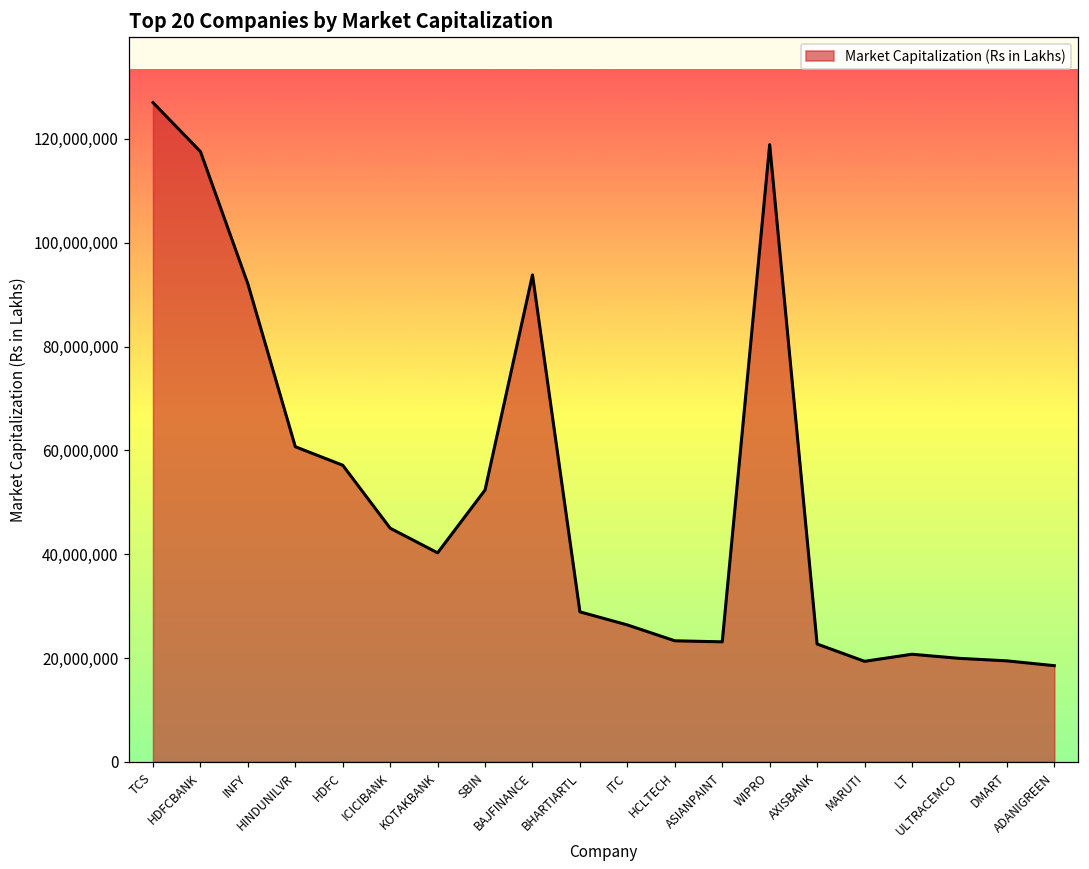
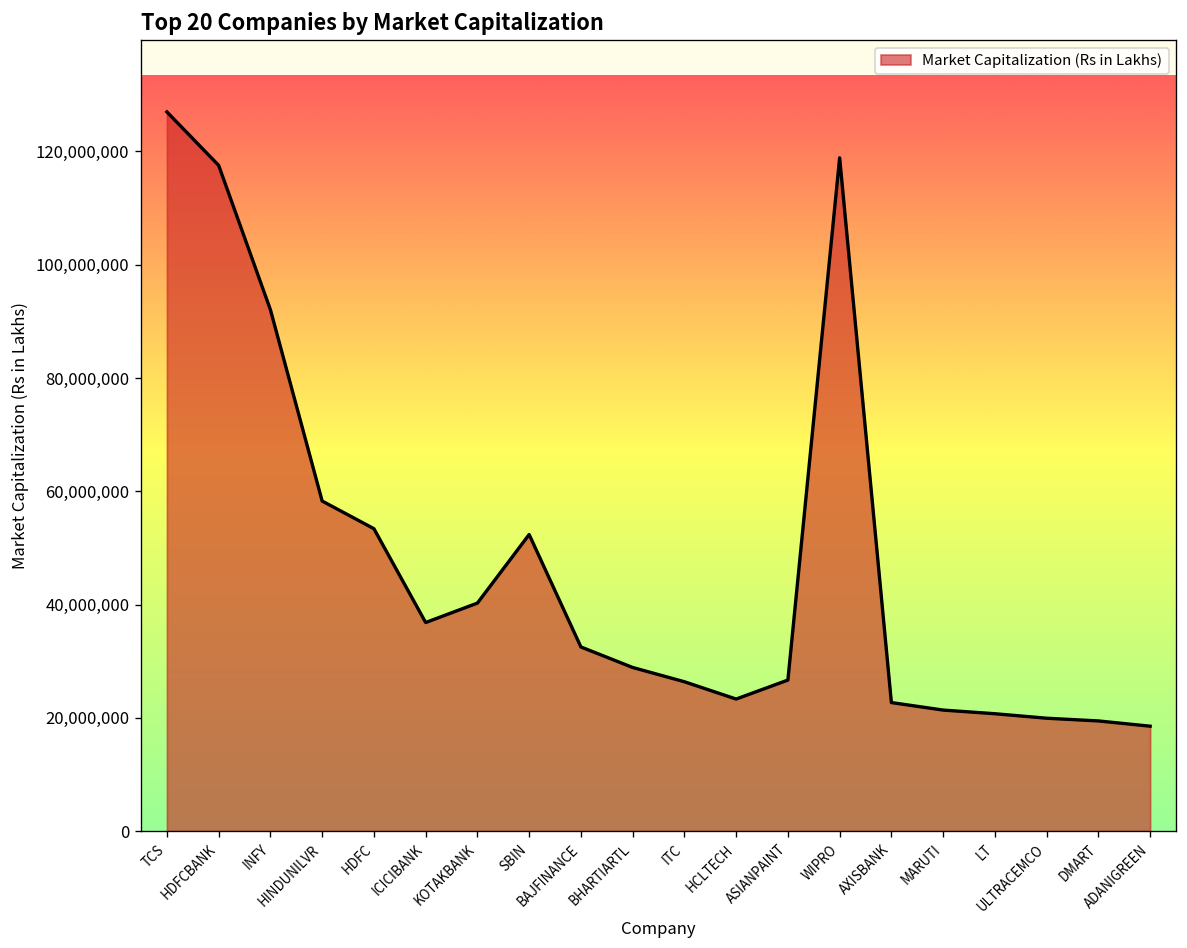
  {
    "TCS": "127,000,000",
    "HDFCBANK": "118,000,000",
    "INFY": "92,000,000",
-   "HINDUNILVR": "61,000,000",
-   "HDFC": "57,000,000",
-   "ICICIBANK": "45,000,000",
+   "HINDUNILVR": "58,000,000",
+   "HDFC": "53,000,000",
+   "ICICIBANK": "37,000,000",
    "KOTAKBANK": "40,000,000",
    "SBIN": "52,000,000",
-   "BAJFINANCE": "94,000,000",
+   "BAJFINANCE": "33,000,000",
    "BHARTIARTL": "29,000,000",
    "ITC": "26,000,000",
    "HCLTECH": "23,000,000",
-   "ASIANPAINT": "23,000,000",
+   "ASIANPAINT": "27,000,000",
    "WIPRO": "119,000,000",
    "AXISBANK": "23,000,000",
-   "MARUTI": "19,000,000",
+   "MARUTI": "21,000,000",
    "LT": "21,000,000",
    "ULTRACEMCO": "20,000,000",
    "DMART": "19,000,000",
    "ADANIGREEN": "19,000,000"
  }
